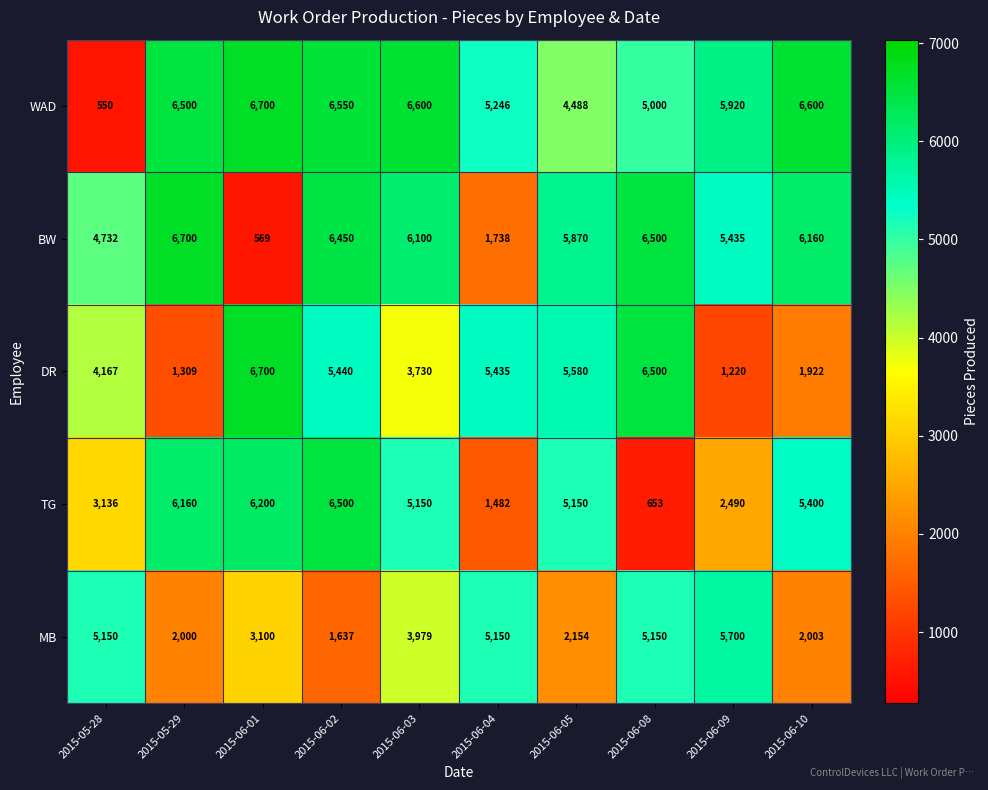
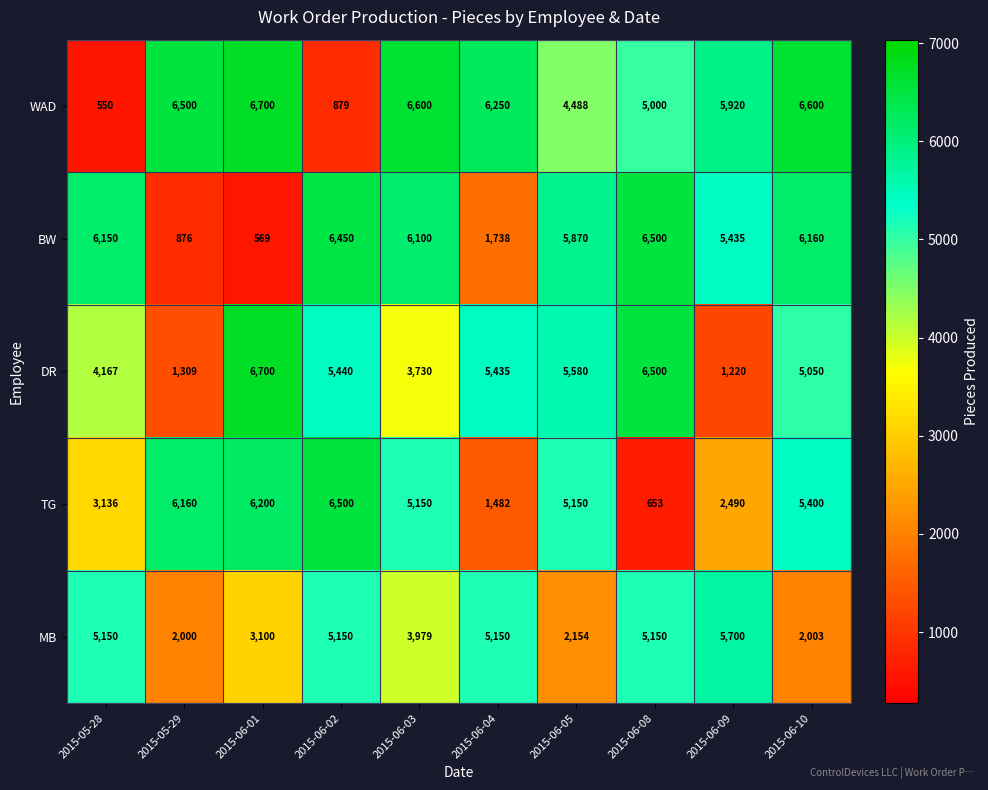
  {
    "WAD": {
      "2015-05-28": "550",
      "2015-05-29": "6,500",
      "2015-06-01": "6,700",
-     "2015-06-02": "6,550",
+     "2015-06-02": "879",
      "2015-06-03": "6,600",
-     "2015-06-04": "5,246",
+     "2015-06-04": "6,250",
      "2015-06-05": "4,488",
      "2015-06-08": "5,000",
      "2015-06-09": "5,920",
      "2015-06-10": "6,600"
    },
    "BW": {
-     "2015-05-28": "4,732",
-     "2015-05-29": "6,700",
+     "2015-05-28": "6,150",
+     "2015-05-29": "876",
      "2015-06-01": "569",
      "2015-06-02": "6,450",
      "2015-06-03": "6,100",
      "2015-06-04": "1,738",
      "2015-06-05": "5,870",
      "2015-06-08": "6,500",
      "2015-06-09": "5,435",
      "2015-06-10": "6,160"
    },
    "DR": {
      "2015-05-28": "4,167",
      "2015-05-29": "1,309",
      "2015-06-01": "6,700",
      "2015-06-02": "5,440",
      "2015-06-03": "3,730",
      "2015-06-04": "5,435",
      "2015-06-05": "5,580",
      "2015-06-08": "6,500",
      "2015-06-09": "1,220",
-     "2015-06-10": "1,922"
+     "2015-06-10": "5,050"
    },
    "TG": {
      "2015-05-28": "3,136",
      "2015-05-29": "6,160",
      "2015-06-01": "6,200",
      "2015-06-02": "6,500",
      "2015-06-03": "5,150",
      "2015-06-04": "1,482",
      "2015-06-05": "5,150",
      "2015-06-08": "653",
      "2015-06-09": "2,490",
      "2015-06-10": "5,400"
    },
    "MB": {
      "2015-05-28": "5,150",
      "2015-05-29": "2,000",
      "2015-06-01": "3,100",
-     "2015-06-02": "1,637",
+     "2015-06-02": "5,150",
      "2015-06-03": "3,979",
      "2015-06-04": "5,150",
      "2015-06-05": "2,154",
      "2015-06-08": "5,150",
      "2015-06-09": "5,700",
      "2015-06-10": "2,003"
    }
  }
